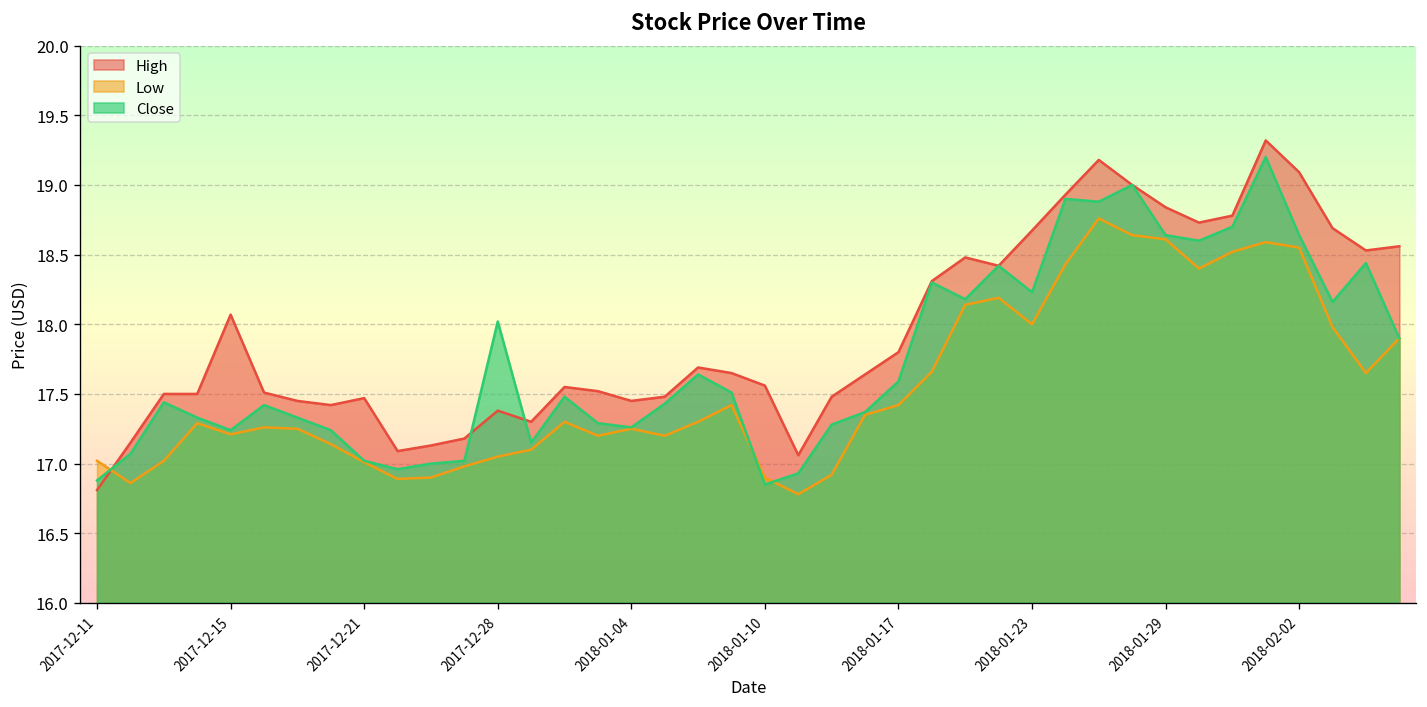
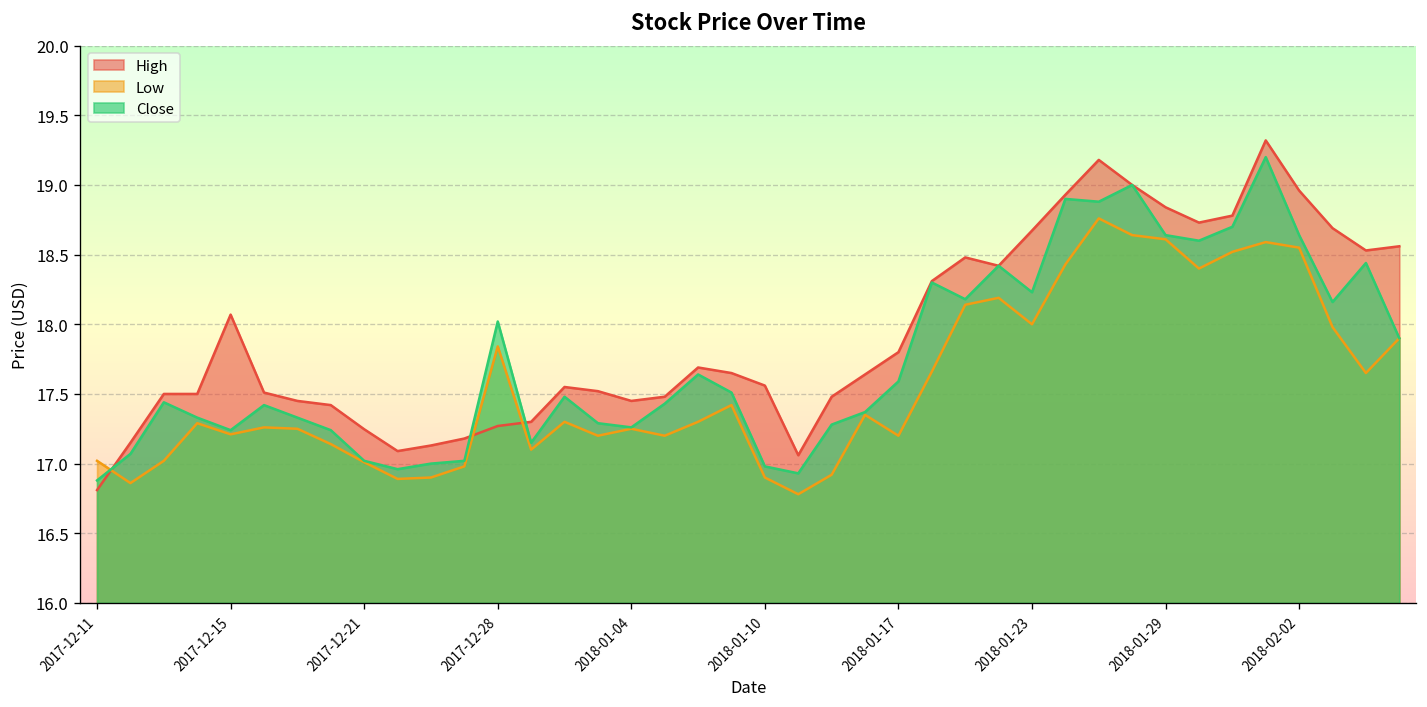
  {
    "High": {
      "2017-12-11": 16.81,
      "2017-12-15": 18.07,
-     "2017-12-21": 17.47,
-     "2017-12-28": 17.38,
+     "2017-12-21": 17.25,
+     "2017-12-28": 17.27,
      "2018-01-04": 17.45,
      "2018-01-10": 17.56,
      "2018-01-17": 17.80,
      "2018-01-23": 18.67,
      "2018-01-29": 18.84,
-     "2018-02-02": 19.09
+     "2018-02-02": 18.96
    },
    "Low": {
      "2017-12-11": 17.02,
      "2017-12-15": 17.21,
-     "2017-12-28": 17.05,
+     "2017-12-28": 17.84,
      "2018-01-10": 16.90,
-     "2018-01-17": 17.42,
+     "2018-01-17": 17.20,
      "2018-01-23": 18.00,
      "2018-01-29": 18.61,
      "2018-02-02": 18.55
    },
    "Close": {
      "2017-12-11": 16.88,
      "2017-12-15": 17.24,
      "2017-12-28": 18.02,
-     "2018-01-10": 16.85,
+     "2018-01-10": 16.98,
      "2018-01-17": 17.59,
      "2018-01-23": 18.23,
      "2018-01-29": 18.64,
      "2018-02-02": 18.64
    }
  }
